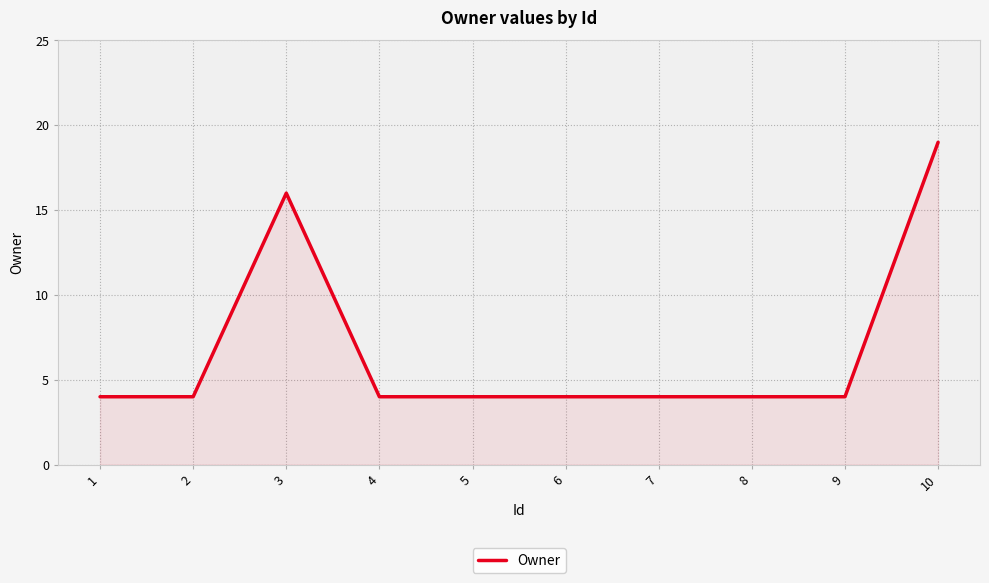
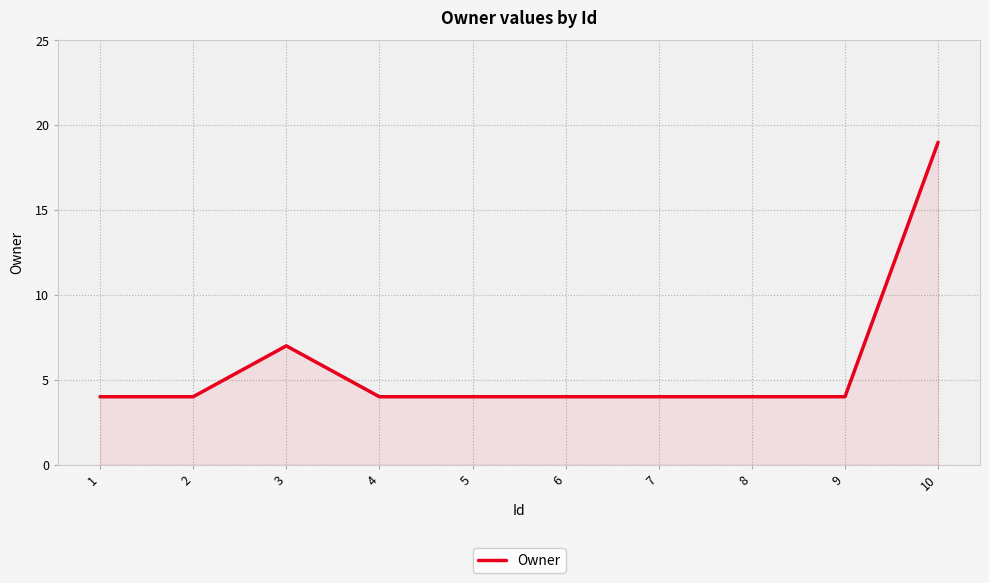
  {
    "1": 4,
    "2": 4,
-   "3": 16,
+   "3": 7,
    "4": 4,
    "5": 4,
    "6": 4,
    "7": 4,
    "8": 4,
    "9": 4,
    "10": 19
  }
